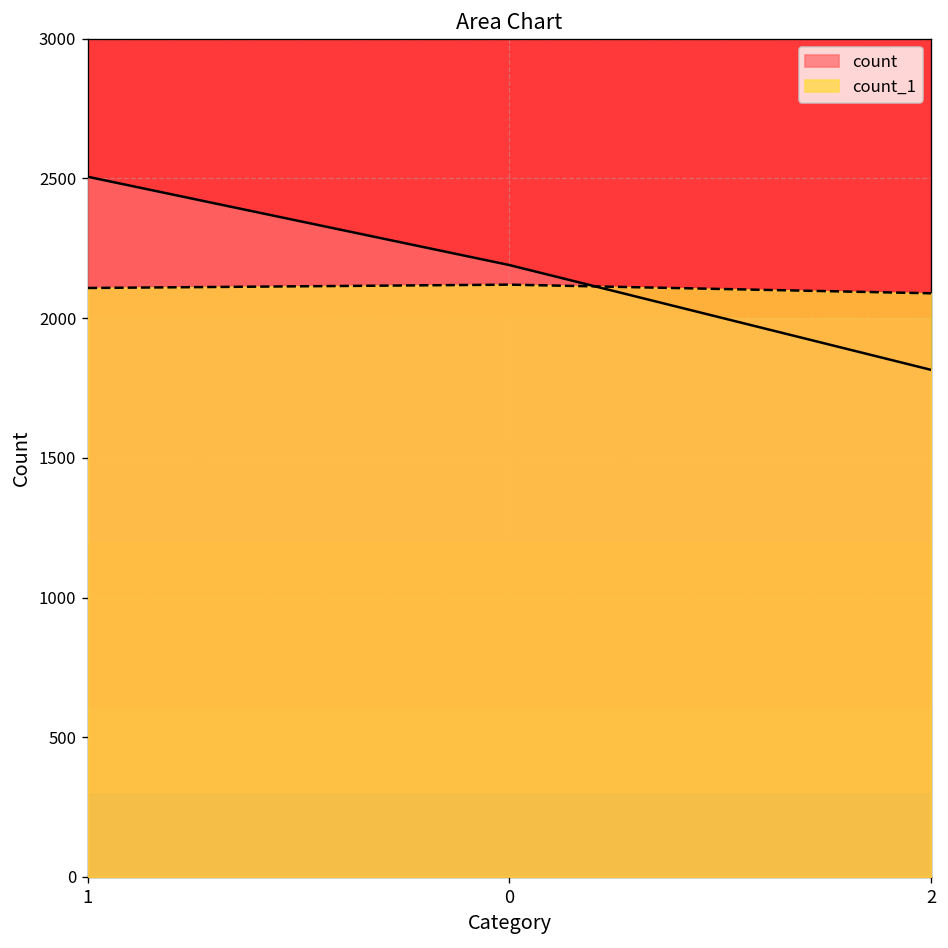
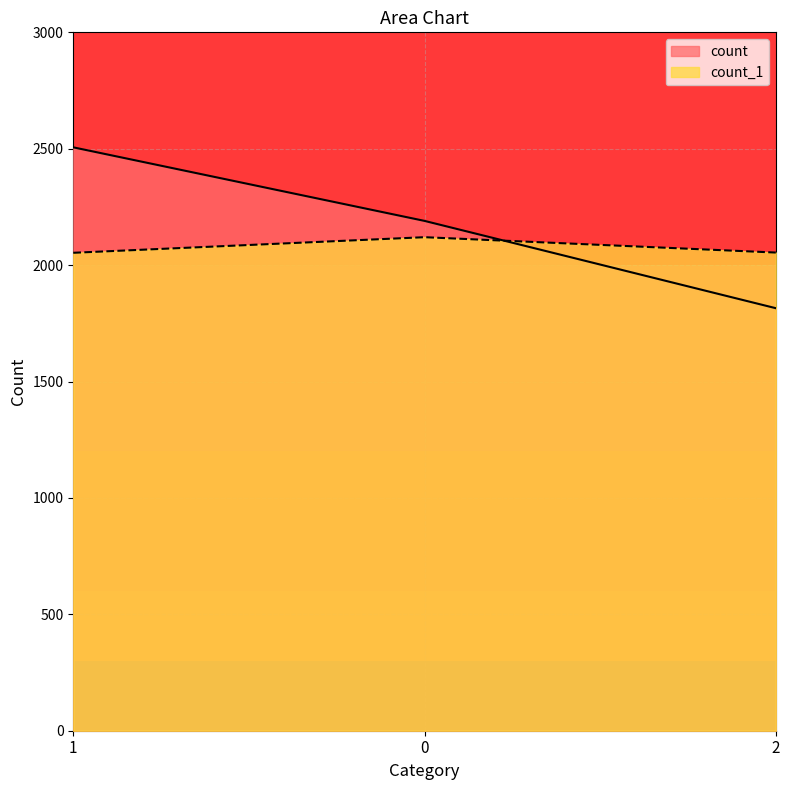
  {
    "count": {
      "1": 2510,
      "0": 2190,
      "2": 1820
    },
    "count_1": {
-     "1": 2110,
+     "1": 2050,
      "0": 2120,
-     "2": 2090
+     "2": 2050
    }
  }
